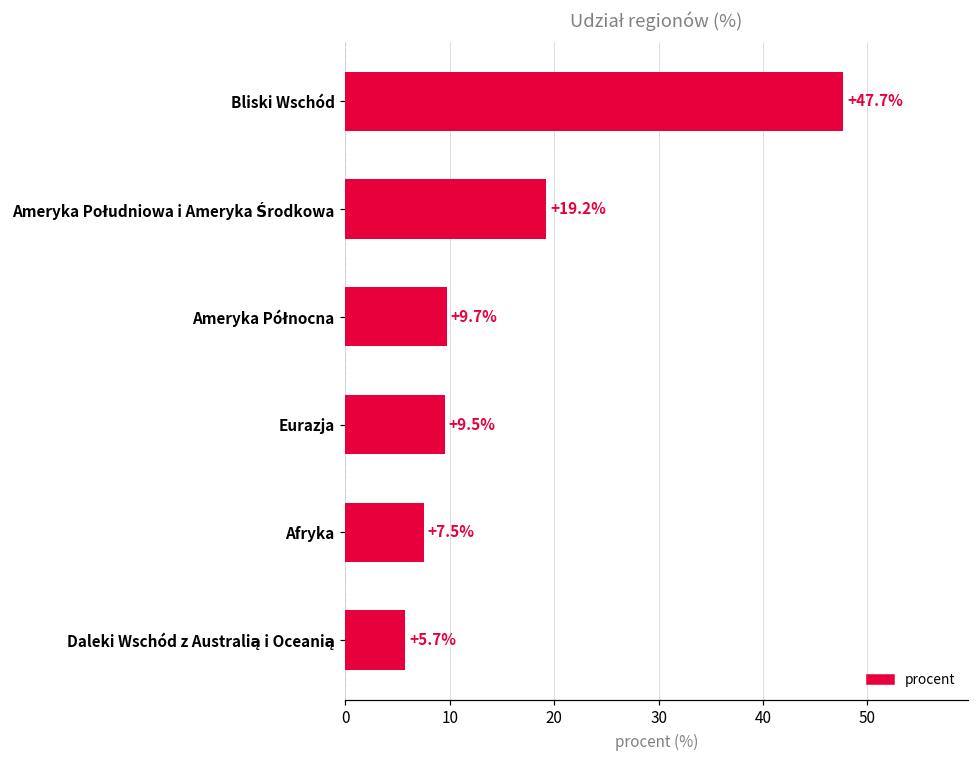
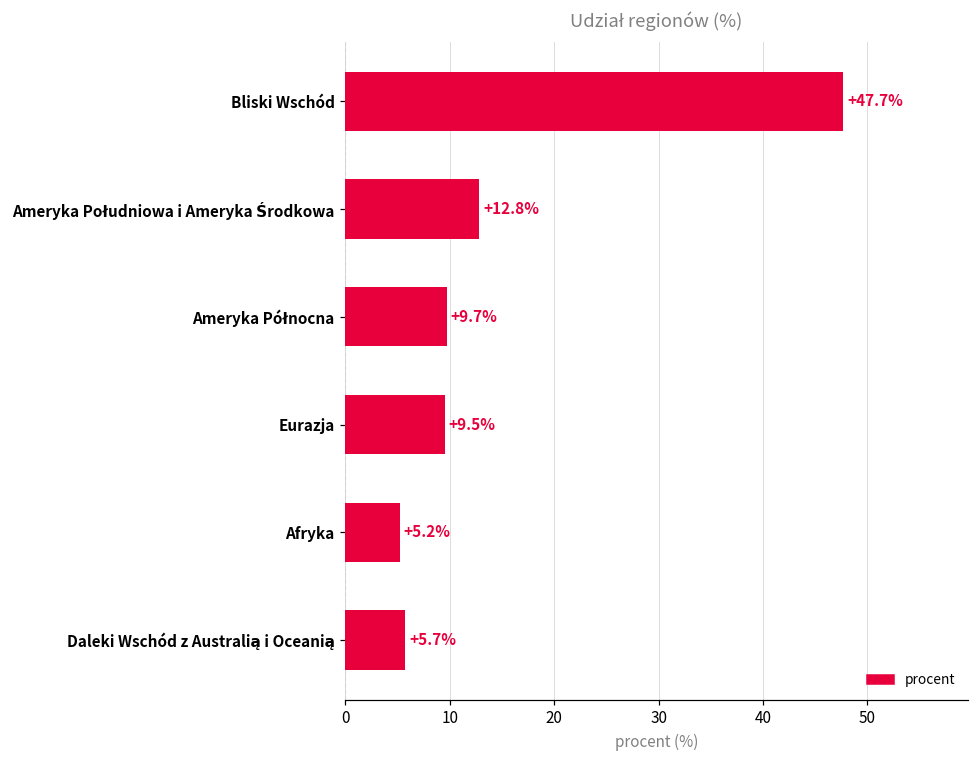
  {
    "Bliski Wschód": "+47.7%",
-   "Ameryka Południowa i Ameryka Środkowa": "+19.2%",
+   "Ameryka Południowa i Ameryka Środkowa": "+12.8%",
    "Ameryka Północna": "+9.7%",
    "Eurazja": "+9.5%",
-   "Afryka": "+7.5%",
+   "Afryka": "+5.2%",
    "Daleki Wschód z Australią i Oceanią": "+5.7%"
  }
